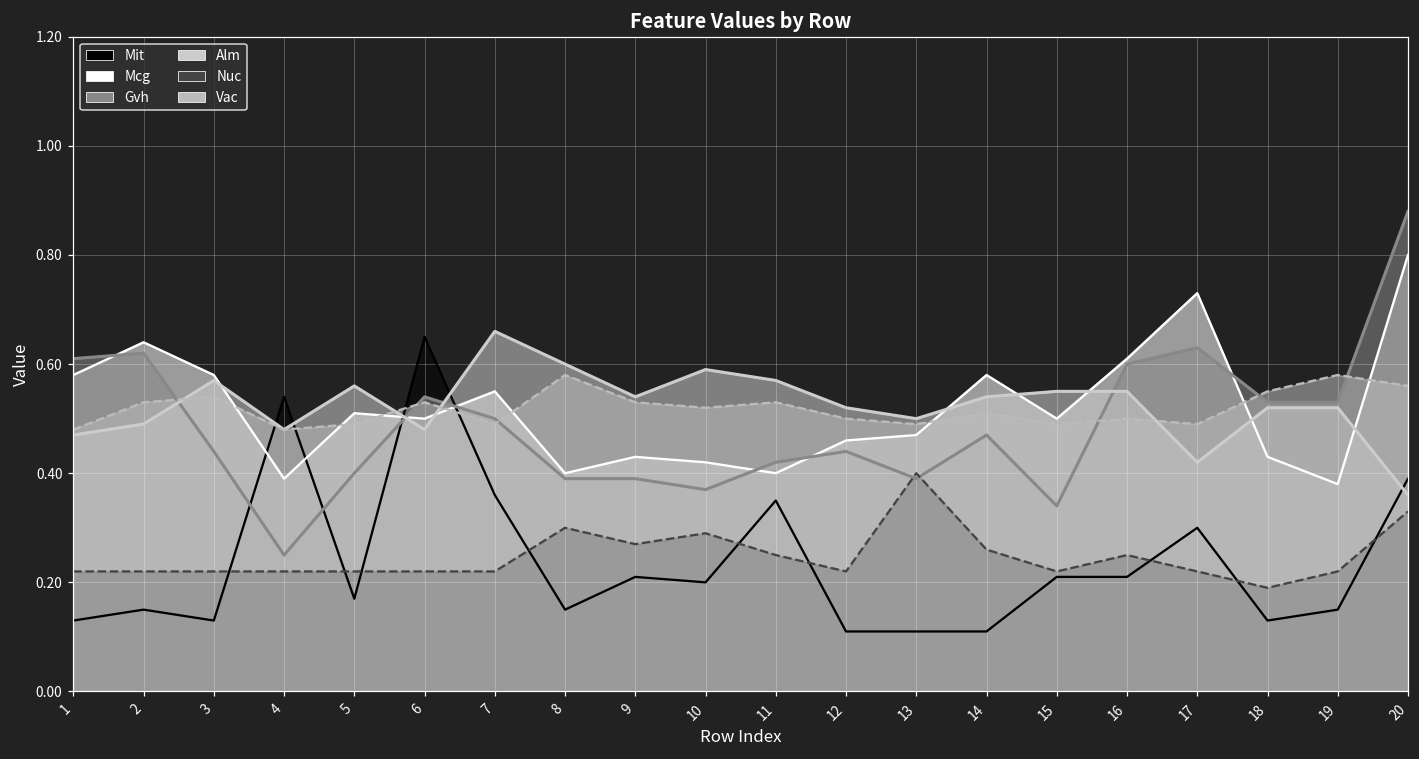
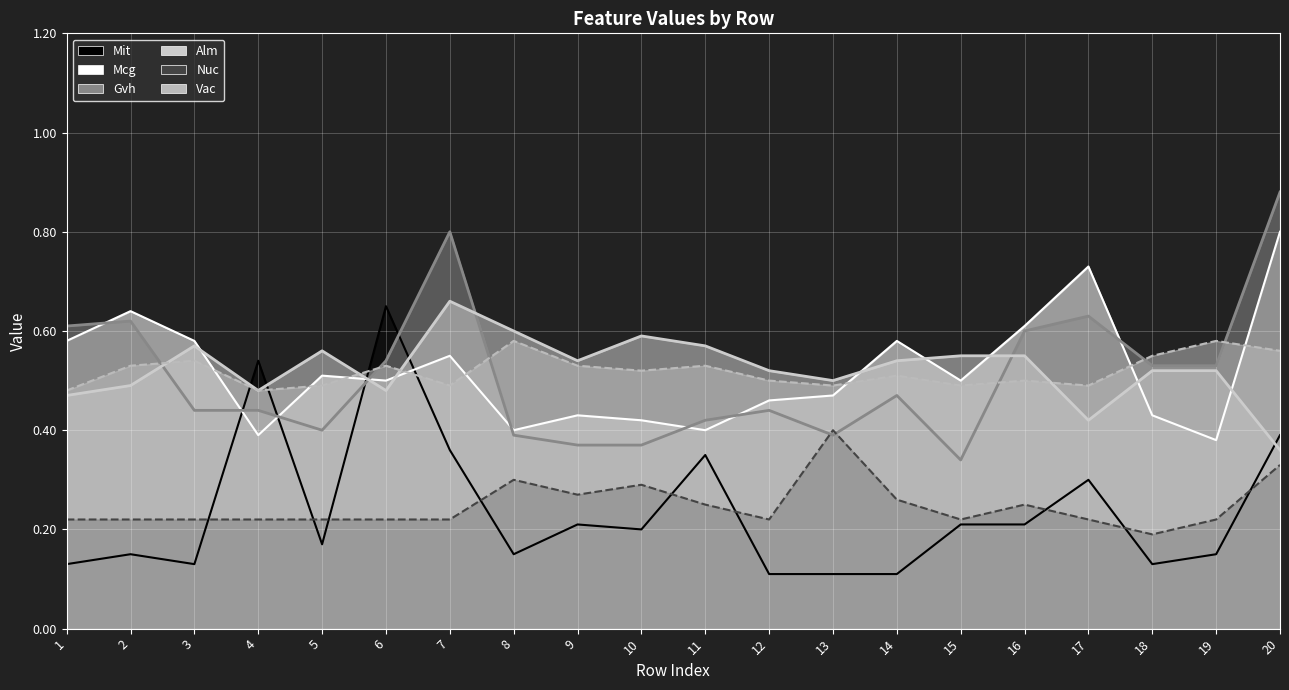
  {
    "Mit": {
      "1": 0.13,
      "2": 0.15,
      "3": 0.13,
      "4": 0.54,
      "5": 0.17,
      "6": 0.65,
      "7": 0.36,
      "8": 0.15,
      "9": 0.21,
      "10": 0.20,
      "11": 0.35,
      "12": 0.11,
      "13": 0.11,
      "14": 0.11,
      "15": 0.21,
      "16": 0.21,
      "17": 0.30,
      "18": 0.13,
      "19": 0.15,
      "20": 0.39
    },
    "Mcg": {
      "1": 0.58,
      "2": 0.64,
      "3": 0.58,
      "4": 0.39,
      "5": 0.51,
      "6": 0.50,
      "7": 0.55,
      "8": 0.40,
      "9": 0.43,
      "10": 0.42,
      "11": 0.40,
      "12": 0.46,
      "13": 0.47,
      "14": 0.58,
      "15": 0.50,
      "16": 0.61,
      "17": 0.73,
      "18": 0.43,
      "19": 0.38,
      "20": 0.80
    },
    "Gvh": {
      "1": 0.61,
      "2": 0.62,
      "3": 0.44,
-     "4": 0.25,
+     "4": 0.44,
      "5": 0.40,
      "6": 0.54,
-     "7": 0.5,
+     "7": 0.8,
      "8": 0.39,
-     "9": 0.39,
+     "9": 0.37,
      "10": 0.37,
      "11": 0.42,
      "12": 0.44,
      "13": 0.39,
      "14": 0.47,
      "15": 0.34,
      "16": 0.60,
      "17": 0.63,
      "18": 0.53,
      "19": 0.53,
      "20": 0.88
    },
    "Nuc": {
      "1": 0.22,
      "2": 0.22,
      "3": 0.22,
      "4": 0.22,
      "5": 0.22,
      "6": 0.22,
      "7": 0.22,
      "8": 0.30,
      "9": 0.27,
      "10": 0.29,
      "11": 0.25,
      "12": 0.22,
      "13": 0.40,
      "14": 0.26,
      "15": 0.22,
      "16": 0.25,
      "17": 0.22,
      "18": 0.19,
      "19": 0.22,
      "20": 0.33
    }
  }
